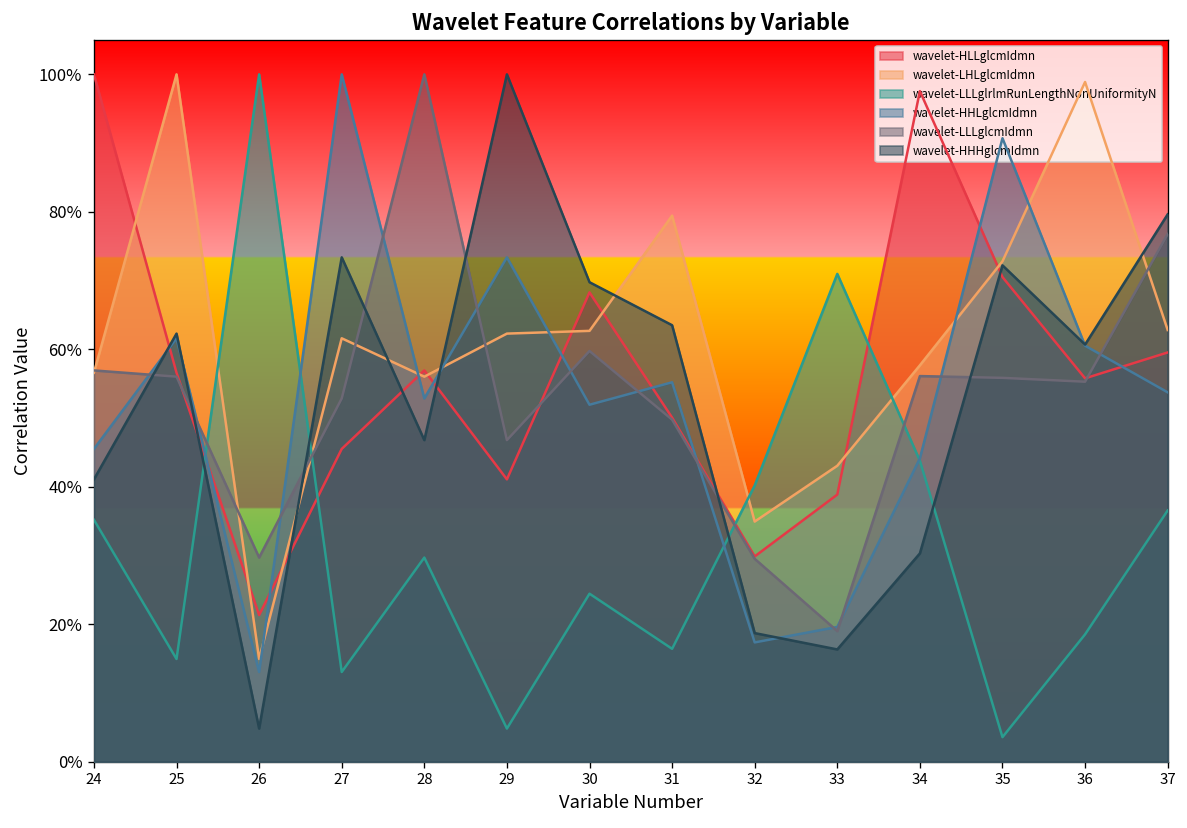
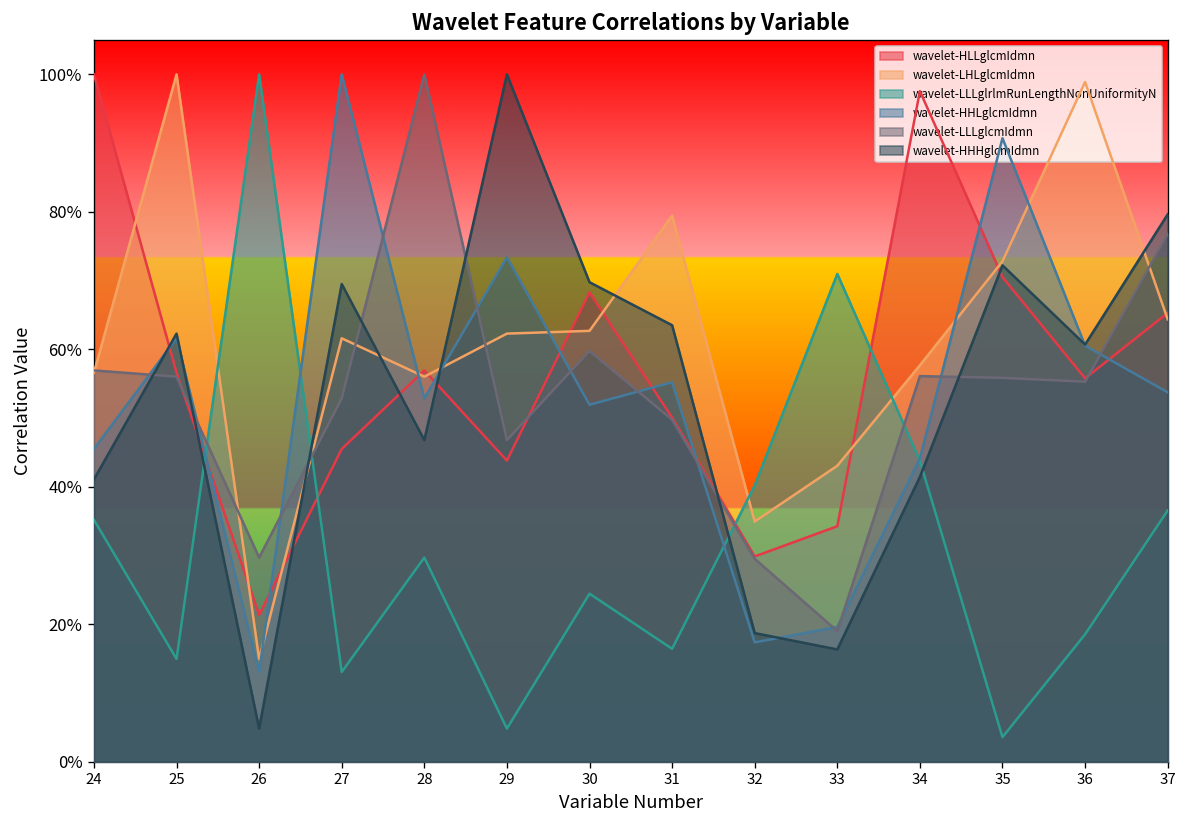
  {
    "wavelet-HLLglcmIdmn": {
      "24": "100%",
      "25": "57%",
      "26": "21%",
      "27": "46%",
      "28": "57%",
-     "29": "41%",
+     "29": "44%",
      "30": "68%",
-     "33": "39%",
+     "33": "34%",
      "35": "71%",
      "36": "56%",
-     "37": "60%"
+     "37": "65%"
    },
    "wavelet-LHLglcmIdmn": {
      "25": "100%",
      "26": "15%",
      "27": "62%",
      "28": "56%",
      "29": "62%",
      "30": "63%",
      "31": "79%",
      "32": "35%",
      "33": "43%",
      "34": "58%",
      "35": "73%",
-     "37": "63%"
+     "37": "64%"
    },
    "wavelet-HHHglcmIdmn": {
      "24": "41%",
      "25": "62%",
      "26": "5%",
-     "27": "73%",
+     "27": "69%",
      "28": "47%",
      "29": "100%",
      "30": "70%",
      "31": "64%",
      "32": "19%",
      "33": "16%",
-     "34": "30%",
+     "34": "41%",
      "35": "72%",
      "37": "80%"
    }
  }
